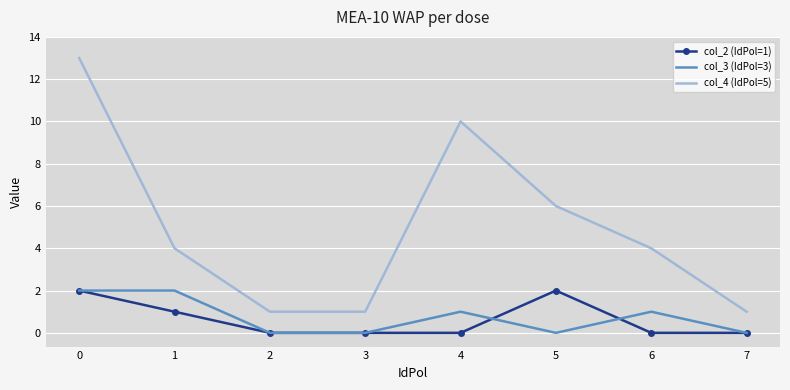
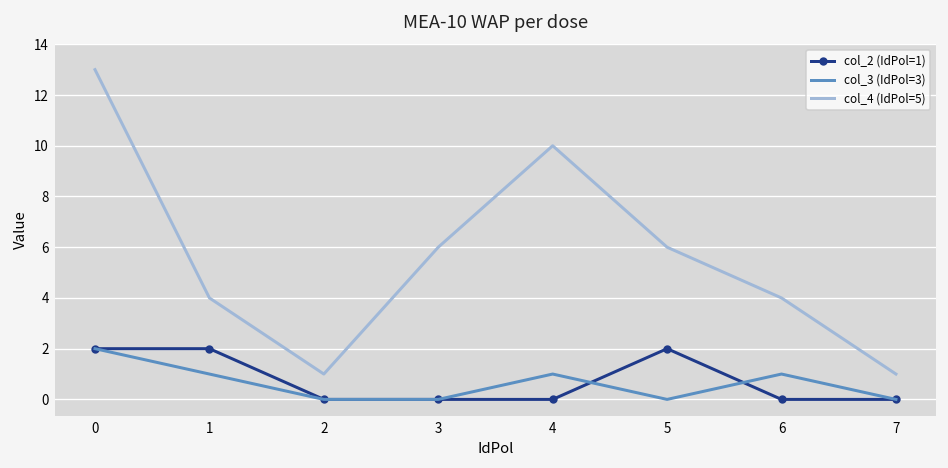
  {
    "col_2 (IdPol=1)": {
-     "1": 1,
+     "1": 2,
      "4": 0,
      "5": 2,
      "6": 0
    },
    "col_3 (IdPol=3)": {
-     "1": 2,
+     "1": 1,
      "4": 1,
      "5": 0,
      "6": 1
    },
    "col_4 (IdPol=5)": {
      "0": 13,
      "1": 4,
      "2": 1,
-     "3": 1,
+     "3": 6,
      "4": 10,
      "5": 6,
      "6": 4,
      "7": 1
    }
  }
